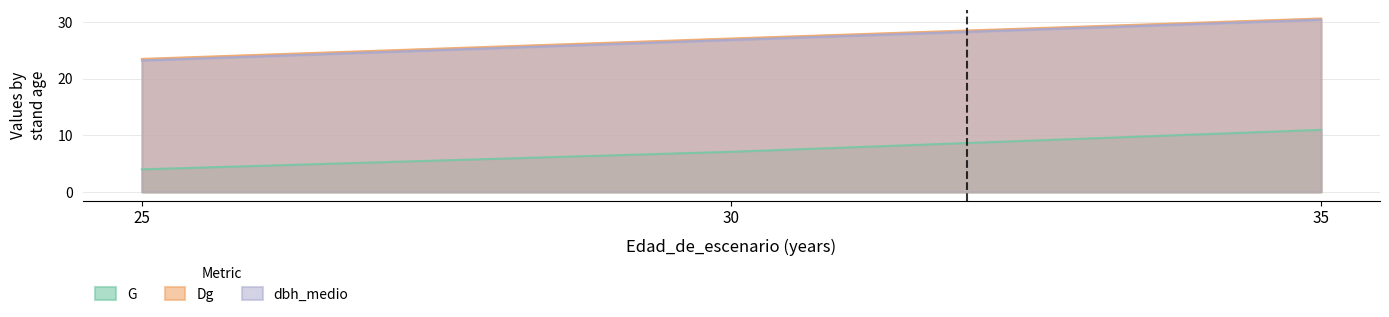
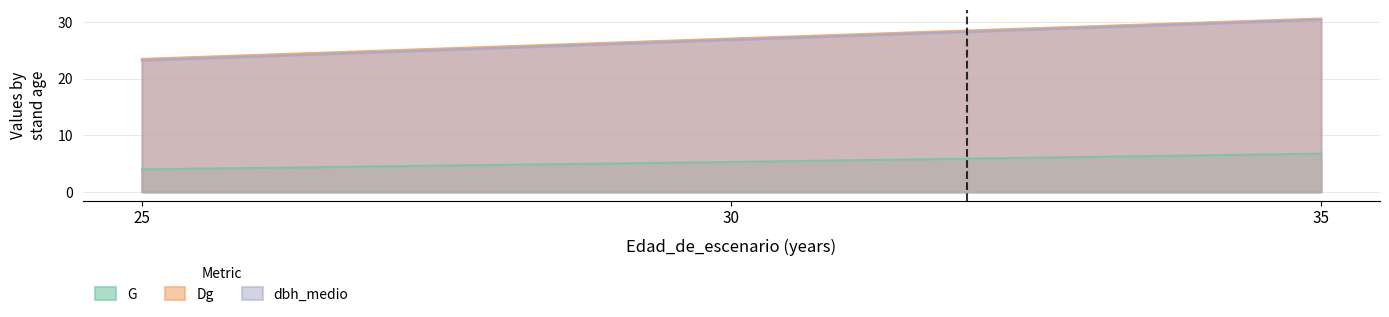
  {
    "G": {
      "25": 4,
-     "30": 7,
-     "35": 11
+     "30": 5,
+     "35": 7
    }
  }
